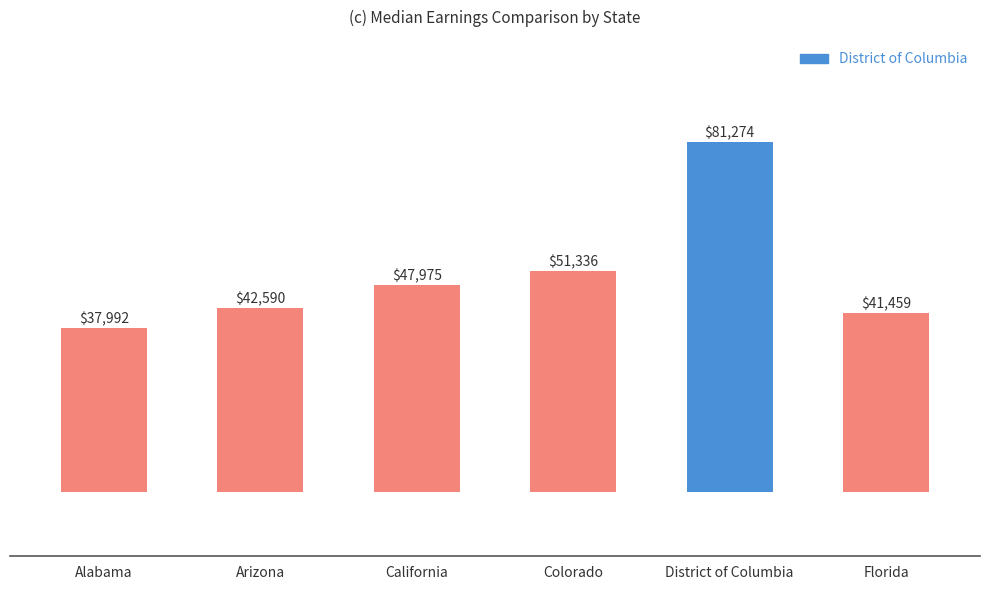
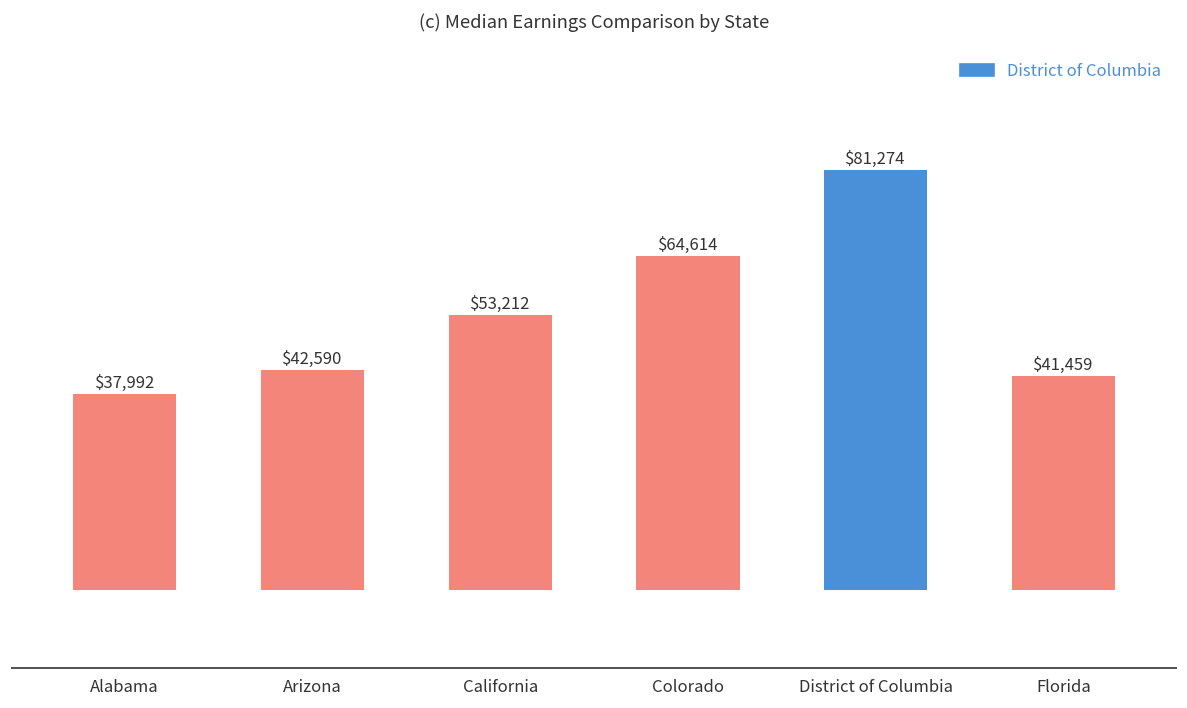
  {
    "Alabama": "$37,992",
    "Arizona": "$42,590",
-   "California": "$47,975",
-   "Colorado": "$51,336",
+   "California": "$53,212",
+   "Colorado": "$64,614",
    "District of Columbia": "$81,274",
    "Florida": "$41,459"
  }
